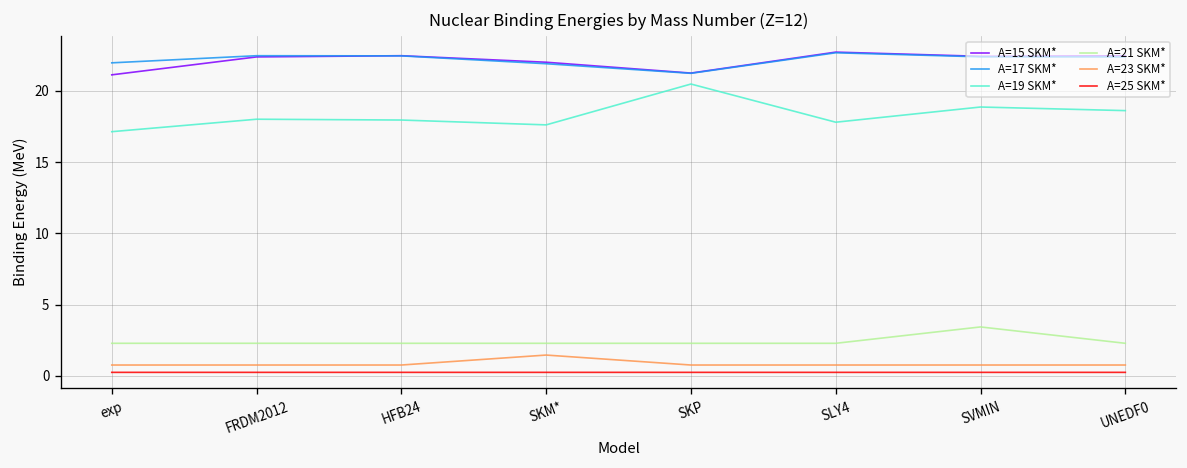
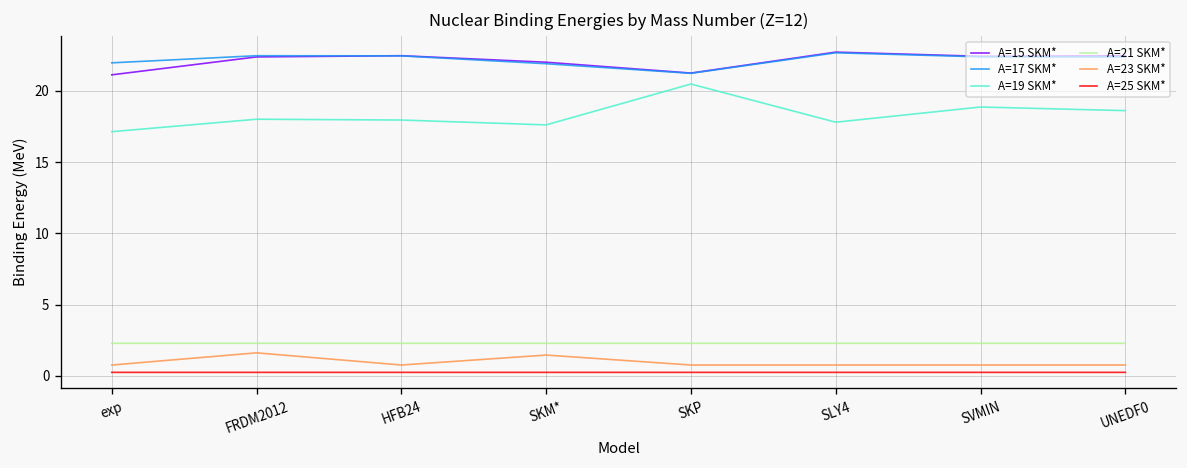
  {
    "A=15 SKM*": {
      "exp": 21.1
    },
    "A=17 SKM*": {
      "exp": 22.0
    },
    "A=19 SKM*": {
      "exp": 17.1,
      "FRDM2012": 18.0,
      "HFB24": 18.0,
      "SKM*": 17.6,
      "SKP": 20.5,
      "SLY4": 17.8,
      "SVMIN": 18.9,
      "UNEDF0": 18.6
    },
    "A=21 SKM*": {
      "exp": 2.3,
      "FRDM2012": 2.3,
      "HFB24": 2.3,
      "SKM*": 2.3,
      "SKP": 2.3,
      "SLY4": 2.3,
-     "SVMIN": 3.4,
+     "SVMIN": 2.3,
      "UNEDF0": 2.3
    },
    "A=23 SKM*": {
      "exp": 0.8,
-     "FRDM2012": 0.8,
+     "FRDM2012": 1.6,
      "HFB24": 0.8,
      "SKM*": 1.5,
      "SKP": 0.8,
      "SLY4": 0.8,
      "SVMIN": 0.8,
      "UNEDF0": 0.8
    },
    "A=25 SKM*": {
      "exp": 0.2,
      "FRDM2012": 0.2,
      "HFB24": 0.2,
      "SKM*": 0.2,
      "SKP": 0.2,
      "SLY4": 0.2,
      "SVMIN": 0.2,
      "UNEDF0": 0.2
    }
  }
